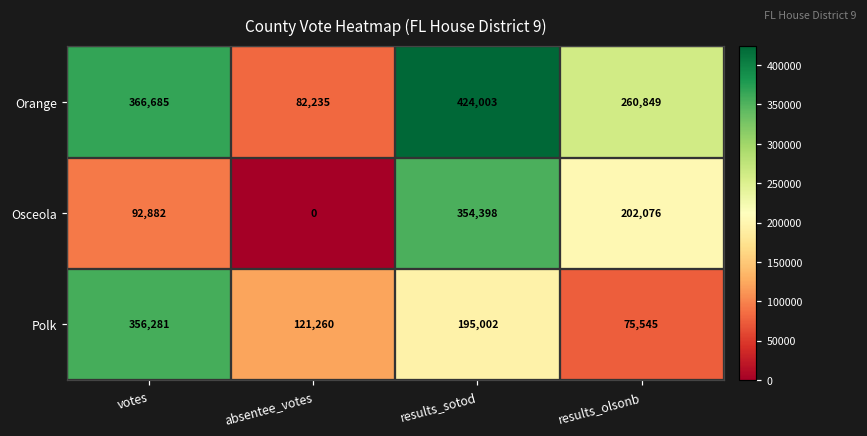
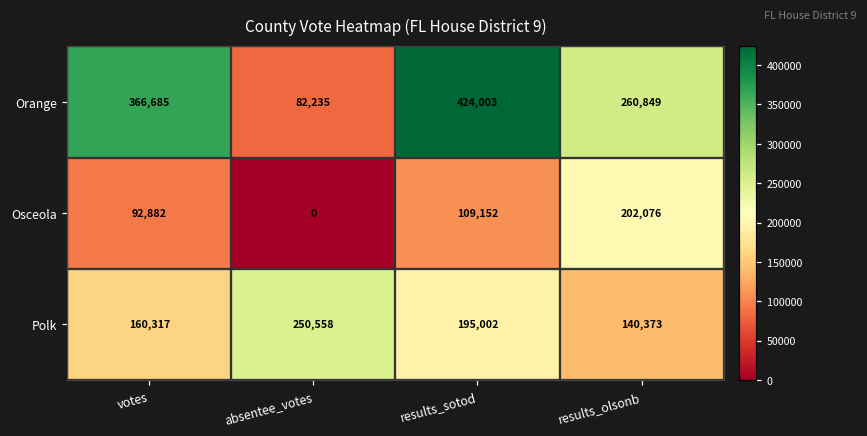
  {
    "Orange": {
      "votes": "366,685",
      "absentee_votes": "82,235",
      "results_sotod": "424,003",
      "results_olsonb": "260,849"
    },
    "Osceola": {
      "votes": "92,882",
      "absentee_votes": "0",
-     "results_sotod": "354,398",
+     "results_sotod": "109,152",
      "results_olsonb": "202,076"
    },
    "Polk": {
-     "votes": "356,281",
-     "absentee_votes": "121,260",
+     "votes": "160,317",
+     "absentee_votes": "250,558",
      "results_sotod": "195,002",
-     "results_olsonb": "75,545"
+     "results_olsonb": "140,373"
    }
  }
